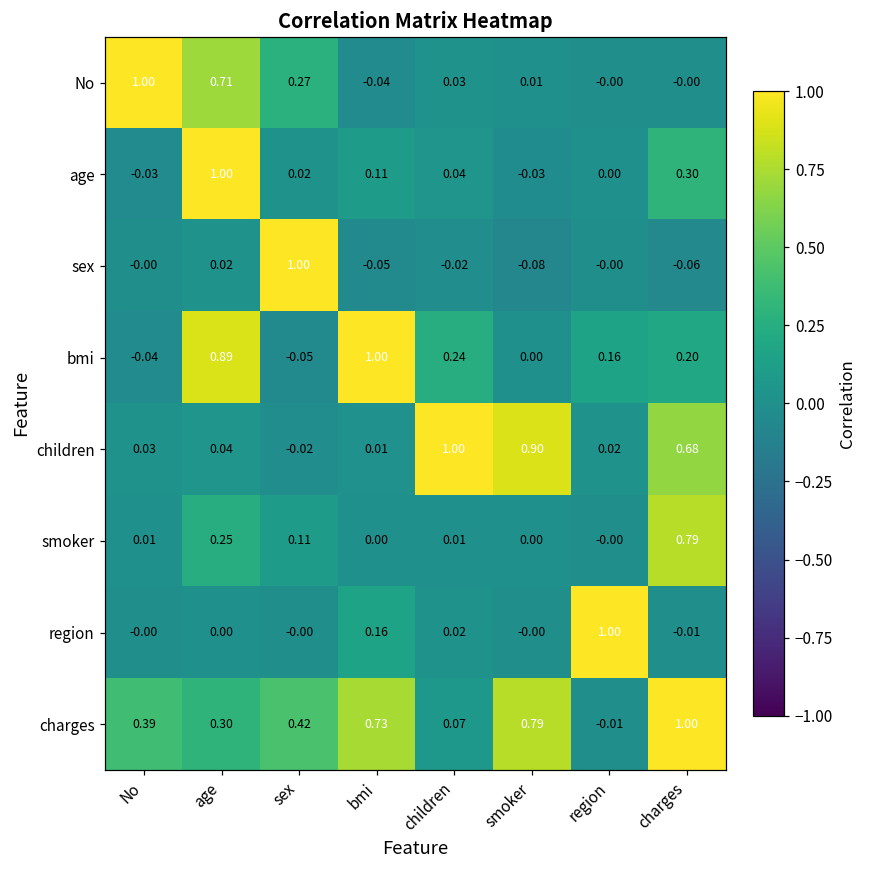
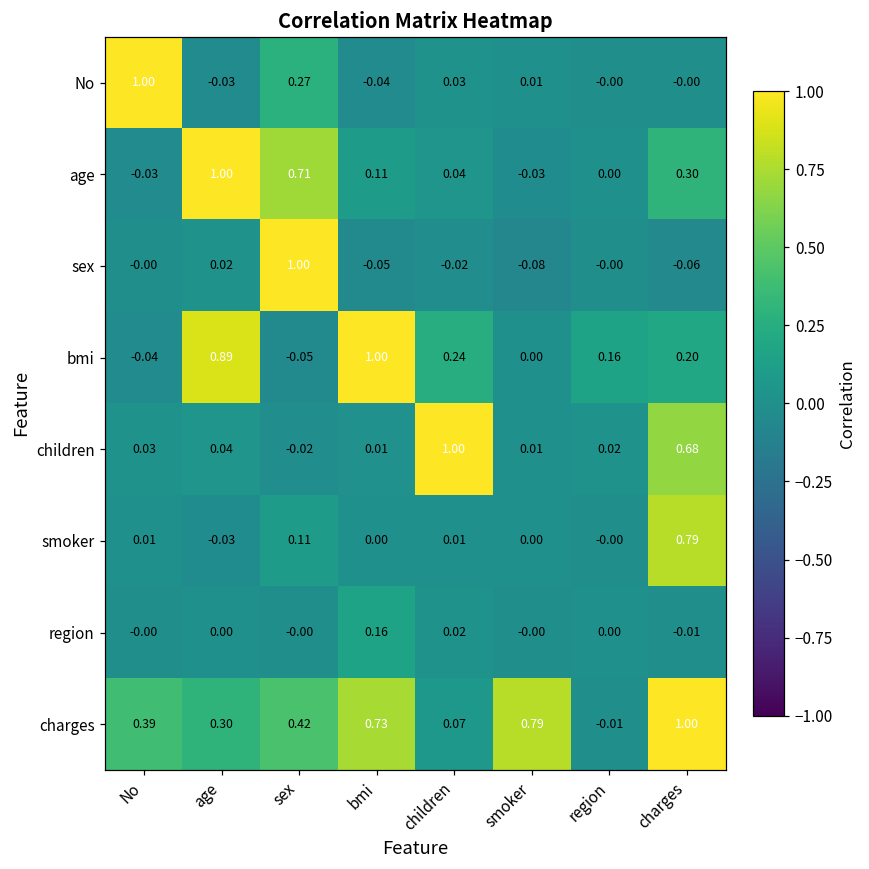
  {
    "No": {
      "No": 1.00,
-     "age": 0.71,
+     "age": -0.03,
      "sex": 0.27,
      "bmi": -0.04,
      "children": 0.03,
      "smoker": 0.01,
      "region": -0.00,
      "charges": -0.00
    },
    "age": {
      "No": -0.03,
      "age": 1.00,
-     "sex": 0.02,
+     "sex": 0.71,
      "bmi": 0.11,
      "children": 0.04,
      "smoker": -0.03,
      "region": 0.00,
      "charges": 0.30
    },
    "sex": {
      "No": -0.00,
      "age": 0.02,
      "sex": 1.00,
      "bmi": -0.05,
      "children": -0.02,
      "smoker": -0.08,
      "region": -0.00,
      "charges": -0.06
    },
    "bmi": {
      "No": -0.04,
      "age": 0.89,
      "sex": -0.05,
      "bmi": 1.00,
      "children": 0.24,
      "smoker": 0.00,
      "region": 0.16,
      "charges": 0.20
    },
    "children": {
      "No": 0.03,
      "age": 0.04,
      "sex": -0.02,
      "bmi": 0.01,
      "children": 1.00,
-     "smoker": 0.90,
+     "smoker": 0.01,
      "region": 0.02,
      "charges": 0.68
    },
    "smoker": {
      "No": 0.01,
-     "age": 0.25,
+     "age": -0.03,
      "sex": 0.11,
      "bmi": 0.00,
      "children": 0.01,
      "smoker": 0.00,
      "region": -0.00,
      "charges": 0.79
    },
    "region": {
      "No": -0.00,
      "age": 0.00,
      "sex": -0.00,
      "bmi": 0.16,
      "children": 0.02,
      "smoker": -0.00,
-     "region": 1.00,
+     "region": 0.00,
      "charges": -0.01
    },
    "charges": {
      "No": 0.39,
      "age": 0.30,
      "sex": 0.42,
      "bmi": 0.73,
      "children": 0.07,
      "smoker": 0.79,
      "region": -0.01,
      "charges": 1.00
    }
  }
